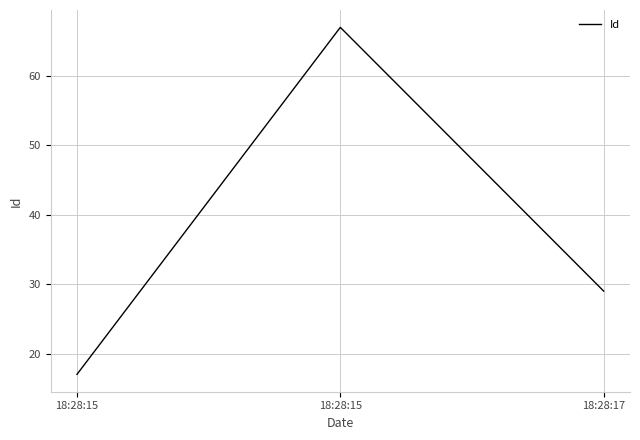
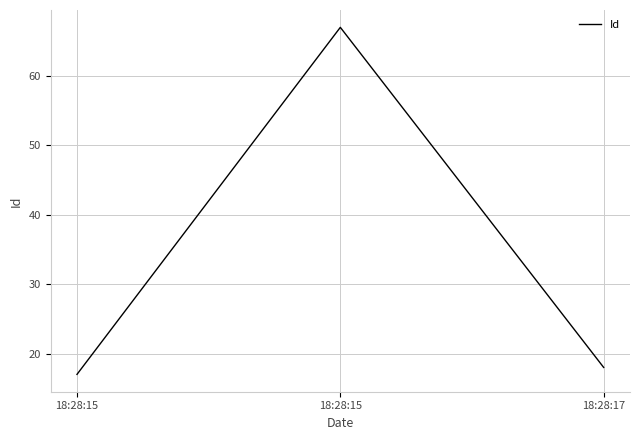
  {
-   "18:28:17": 29
+   "18:28:17": 18
  }
